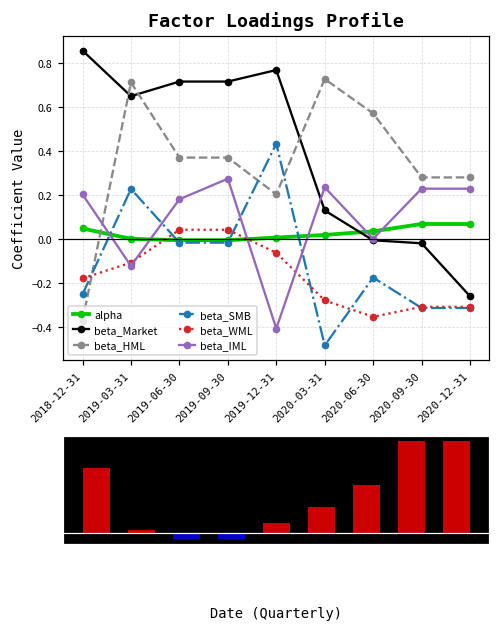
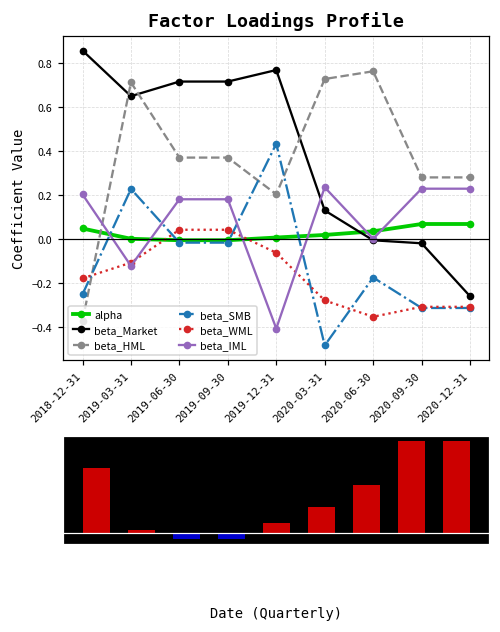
  {
    "Factor Loadings Profile": {
      "alpha": {
        "2018-12-31": 0.05,
        "2019-03-31": 0.00,
        "2019-12-31": 0.01,
        "2020-03-31": 0.02,
        "2020-06-30": 0.04,
        "2020-09-30": 0.07,
        "2020-12-31": 0.07
      },
      "beta_Market": {
        "2018-12-31": 0.86,
        "2019-03-31": 0.65,
        "2019-06-30": 0.71,
        "2019-09-30": 0.71,
        "2019-12-31": 0.77,
        "2020-03-31": 0.13,
        "2020-09-30": -0.02,
        "2020-12-31": -0.26
      },
      "beta_HML": {
        "2019-03-31": 0.71,
        "2019-06-30": 0.37,
        "2019-09-30": 0.37,
        "2019-12-31": 0.20,
        "2020-03-31": 0.73,
-       "2020-06-30": 0.57,
+       "2020-06-30": 0.76,
        "2020-09-30": 0.28,
        "2020-12-31": 0.28
      },
      "beta_SMB": {
        "2018-12-31": -0.25,
        "2019-03-31": 0.23,
        "2019-12-31": 0.43,
        "2020-03-31": -0.48,
        "2020-06-30": -0.17
      },
      "beta_WML": {
        "2018-12-31": -0.18,
        "2019-03-31": -0.11,
        "2019-06-30": 0.04,
        "2019-09-30": 0.04,
        "2019-12-31": -0.06,
        "2020-03-31": -0.28,
        "2020-06-30": -0.35
      },
      "beta_IML": {
        "2018-12-31": 0.20,
        "2019-03-31": -0.12,
        "2019-06-30": 0.18,
-       "2019-09-30": 0.27,
+       "2019-09-30": 0.18,
        "2019-12-31": -0.40,
        "2020-03-31": 0.24,
        "2020-09-30": 0.23,
        "2020-12-31": 0.23
      }
    }
  }
